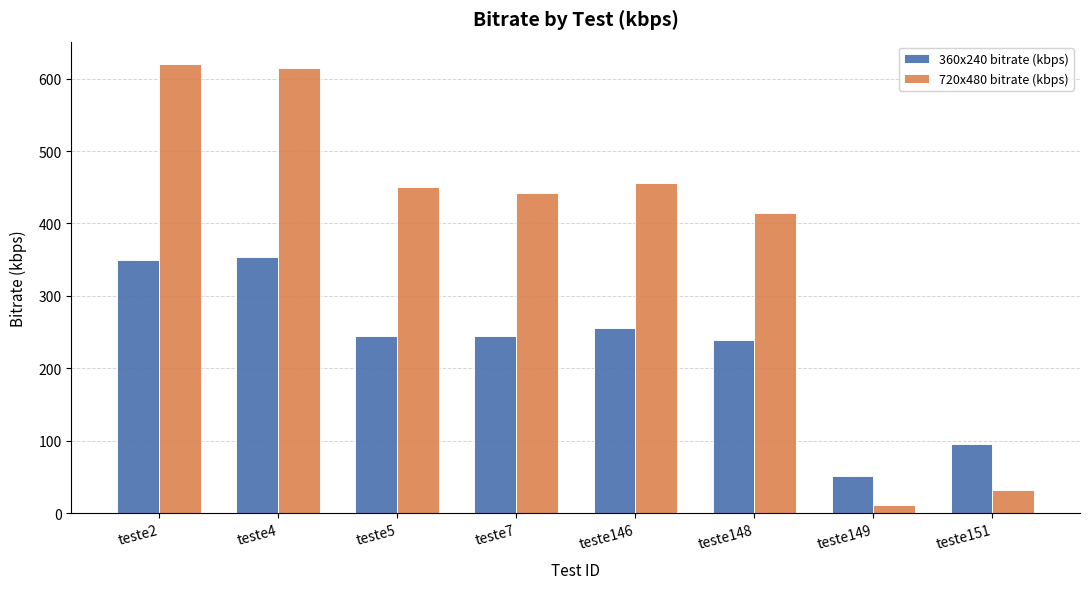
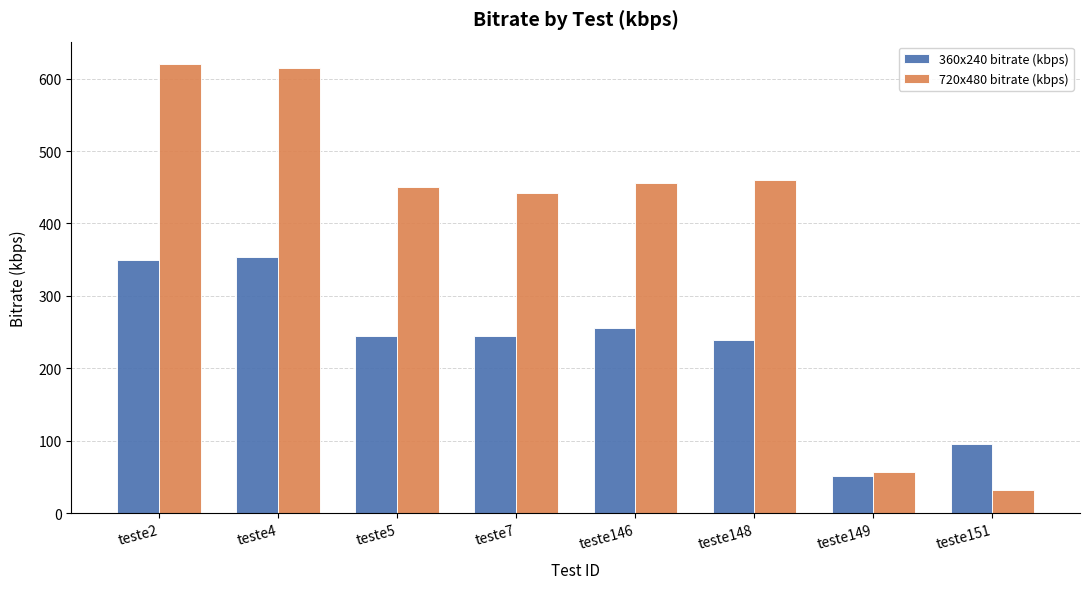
  {
    "360x240 bitrate (kbps)": {
      "teste2": 350,
      "teste4": 350,
      "teste5": 240,
      "teste7": 250,
      "teste146": 260,
      "teste148": 240,
      "teste149": 50,
      "teste151": 100
    },
    "720x480 bitrate (kbps)": {
      "teste2": 620,
      "teste4": 620,
      "teste5": 450,
      "teste7": 440,
      "teste146": 460,
-     "teste148": 420,
-     "teste149": 10,
+     "teste148": 460,
+     "teste149": 60,
      "teste151": 30
    }
  }
